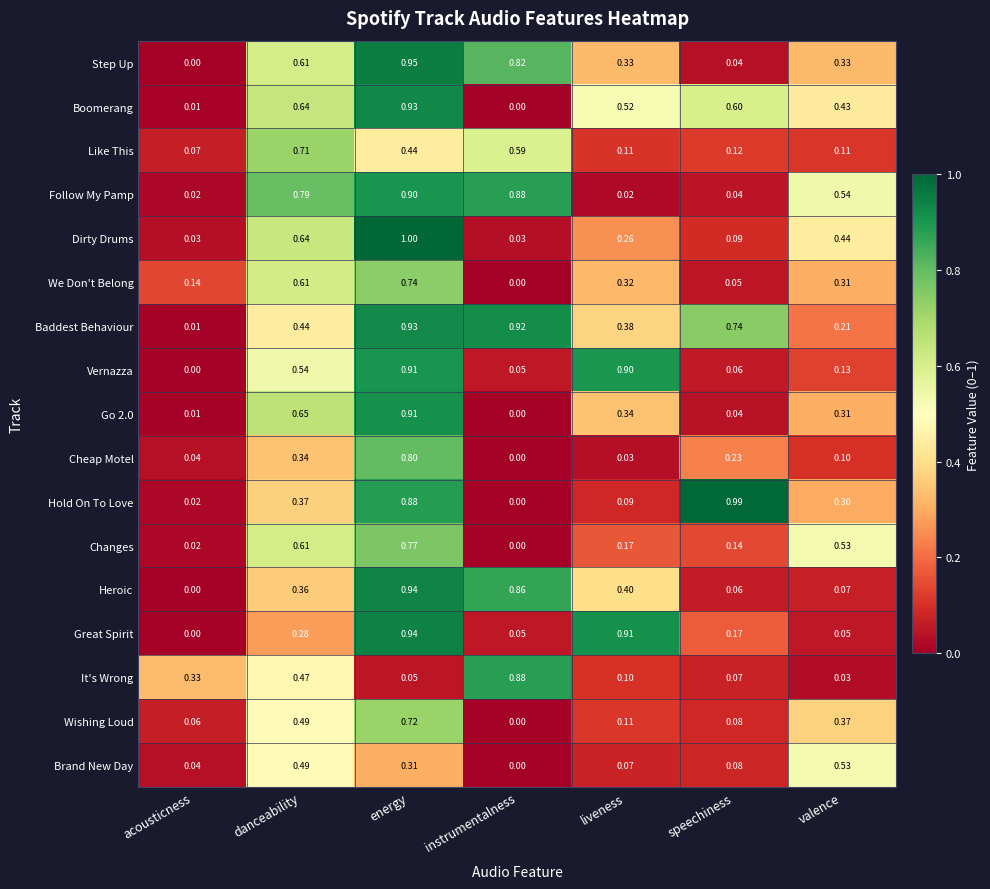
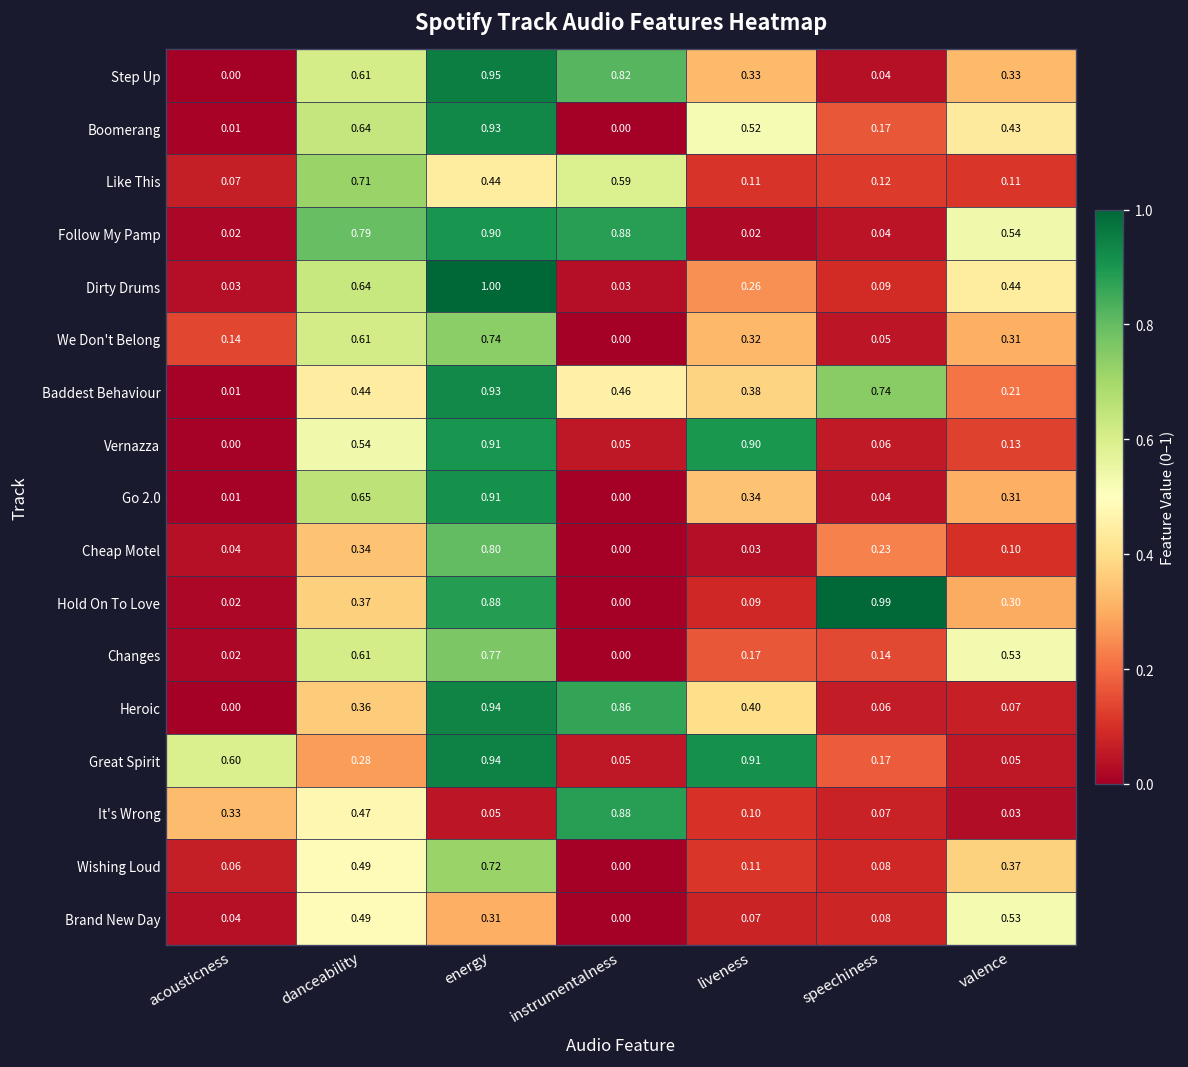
  {
    "Step Up": {
      "acousticness": 0.00,
      "danceability": 0.61,
      "energy": 0.95,
      "instrumentalness": 0.82,
      "liveness": 0.33,
      "speechiness": 0.04,
      "valence": 0.33
    },
    "Boomerang": {
      "acousticness": 0.01,
      "danceability": 0.64,
      "energy": 0.93,
      "instrumentalness": 0.00,
      "liveness": 0.52,
-     "speechiness": 0.60,
+     "speechiness": 0.17,
      "valence": 0.43
    },
    "Like This": {
      "acousticness": 0.07,
      "danceability": 0.71,
      "energy": 0.44,
      "instrumentalness": 0.59,
      "liveness": 0.11,
      "speechiness": 0.12,
      "valence": 0.11
    },
    "Follow My Pamp": {
      "acousticness": 0.02,
      "danceability": 0.79,
      "energy": 0.90,
      "instrumentalness": 0.88,
      "liveness": 0.02,
      "speechiness": 0.04,
      "valence": 0.54
    },
    "Dirty Drums": {
      "acousticness": 0.03,
      "danceability": 0.64,
      "energy": 1.00,
      "instrumentalness": 0.03,
      "liveness": 0.26,
      "speechiness": 0.09,
      "valence": 0.44
    },
    "We Don't Belong": {
      "acousticness": 0.14,
      "danceability": 0.61,
      "energy": 0.74,
      "instrumentalness": 0.00,
      "liveness": 0.32,
      "speechiness": 0.05,
      "valence": 0.31
    },
    "Baddest Behaviour": {
      "acousticness": 0.01,
      "danceability": 0.44,
      "energy": 0.93,
-     "instrumentalness": 0.92,
+     "instrumentalness": 0.46,
      "liveness": 0.38,
      "speechiness": 0.74,
      "valence": 0.21
    },
    "Vernazza": {
      "acousticness": 0.00,
      "danceability": 0.54,
      "energy": 0.91,
      "instrumentalness": 0.05,
      "liveness": 0.90,
      "speechiness": 0.06,
      "valence": 0.13
    },
    "Go 2.0": {
      "acousticness": 0.01,
      "danceability": 0.65,
      "energy": 0.91,
      "instrumentalness": 0.00,
      "liveness": 0.34,
      "speechiness": 0.04,
      "valence": 0.31
    },
    "Cheap Motel": {
      "acousticness": 0.04,
      "danceability": 0.34,
      "energy": 0.80,
      "instrumentalness": 0.00,
      "liveness": 0.03,
      "speechiness": 0.23,
      "valence": 0.10
    },
    "Hold On To Love": {
      "acousticness": 0.02,
      "danceability": 0.37,
      "energy": 0.88,
      "instrumentalness": 0.00,
      "liveness": 0.09,
      "speechiness": 0.99,
      "valence": 0.30
    },
    "Changes": {
      "acousticness": 0.02,
      "danceability": 0.61,
      "energy": 0.77,
      "instrumentalness": 0.00,
      "liveness": 0.17,
      "speechiness": 0.14,
      "valence": 0.53
    },
    "Heroic": {
      "acousticness": 0.00,
      "danceability": 0.36,
      "energy": 0.94,
      "instrumentalness": 0.86,
      "liveness": 0.40,
      "speechiness": 0.06,
      "valence": 0.07
    },
    "Great Spirit": {
-     "acousticness": 0.00,
+     "acousticness": 0.60,
      "danceability": 0.28,
      "energy": 0.94,
      "instrumentalness": 0.05,
      "liveness": 0.91,
      "speechiness": 0.17,
      "valence": 0.05
    },
    "It's Wrong": {
      "acousticness": 0.33,
      "danceability": 0.47,
      "energy": 0.05,
      "instrumentalness": 0.88,
      "liveness": 0.10,
      "speechiness": 0.07,
      "valence": 0.03
    },
    "Wishing Loud": {
      "acousticness": 0.06,
      "danceability": 0.49,
      "energy": 0.72,
      "instrumentalness": 0.00,
      "liveness": 0.11,
      "speechiness": 0.08,
      "valence": 0.37
    },
    "Brand New Day": {
      "acousticness": 0.04,
      "danceability": 0.49,
      "energy": 0.31,
      "instrumentalness": 0.00,
      "liveness": 0.07,
      "speechiness": 0.08,
      "valence": 0.53
    }
  }
